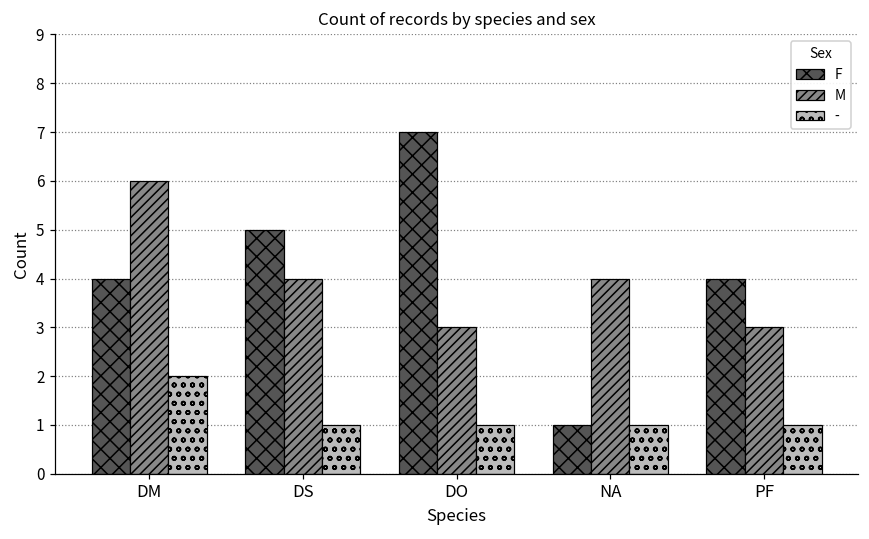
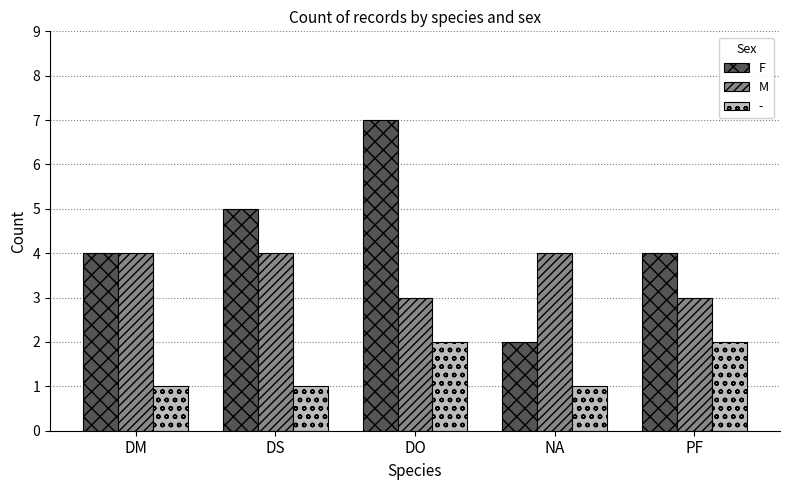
  {
    "F": {
      "DM": 4,
      "DS": 5,
      "DO": 7,
-     "NA": 1,
+     "NA": 2,
      "PF": 4
    },
    "M": {
-     "DM": 6,
+     "DM": 4,
      "DS": 4,
      "DO": 3,
      "NA": 4,
      "PF": 3
    },
    "-": {
-     "DM": 2,
+     "DM": 1,
      "DS": 1,
-     "DO": 1,
+     "DO": 2,
      "NA": 1,
-     "PF": 1
+     "PF": 2
    }
  }
